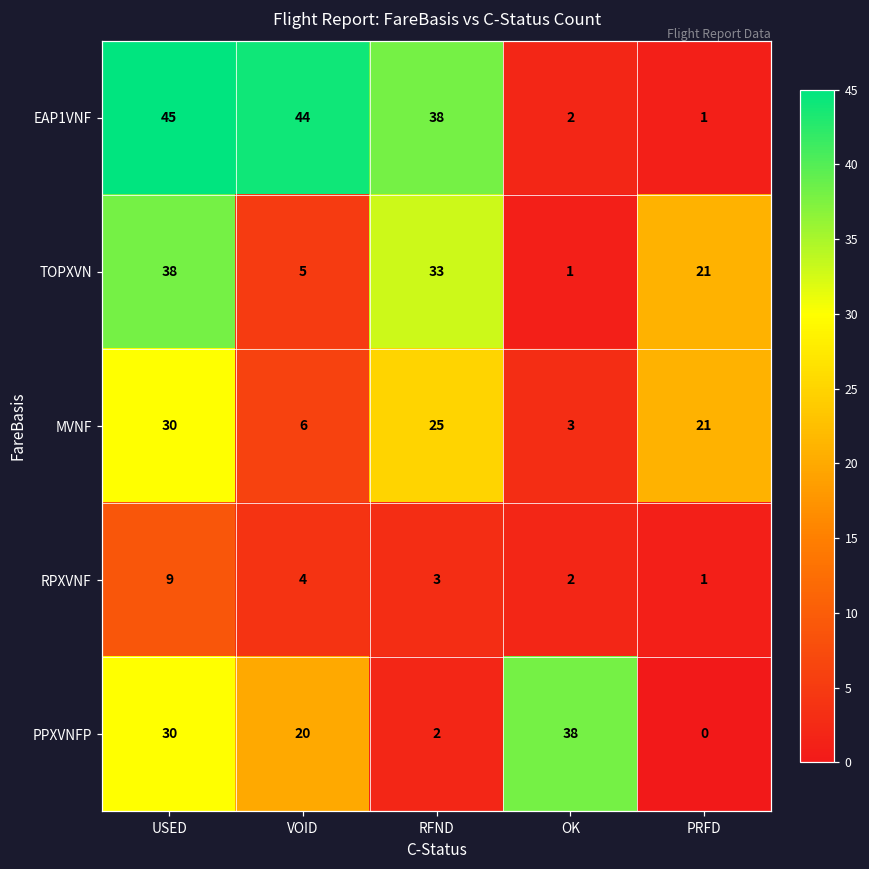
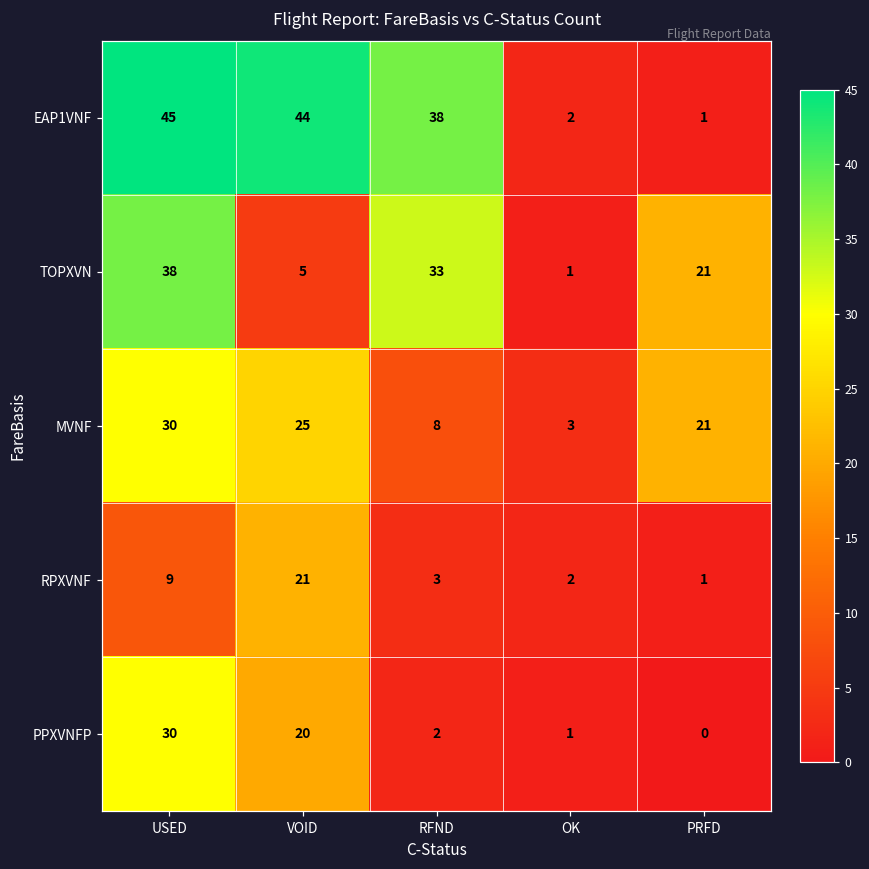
  {
    "EAP1VNF": {
      "USED": 45,
      "VOID": 44,
      "RFND": 38,
      "OK": 2,
      "PRFD": 1
    },
    "TOPXVN": {
      "USED": 38,
      "VOID": 5,
      "RFND": 33,
      "OK": 1,
      "PRFD": 21
    },
    "MVNF": {
      "USED": 30,
-     "VOID": 6,
-     "RFND": 25,
+     "VOID": 25,
+     "RFND": 8,
      "OK": 3,
      "PRFD": 21
    },
    "RPXVNF": {
      "USED": 9,
-     "VOID": 4,
+     "VOID": 21,
      "RFND": 3,
      "OK": 2,
      "PRFD": 1
    },
    "PPXVNFP": {
      "USED": 30,
      "VOID": 20,
      "RFND": 2,
-     "OK": 38,
+     "OK": 1,
      "PRFD": 0
    }
  }
